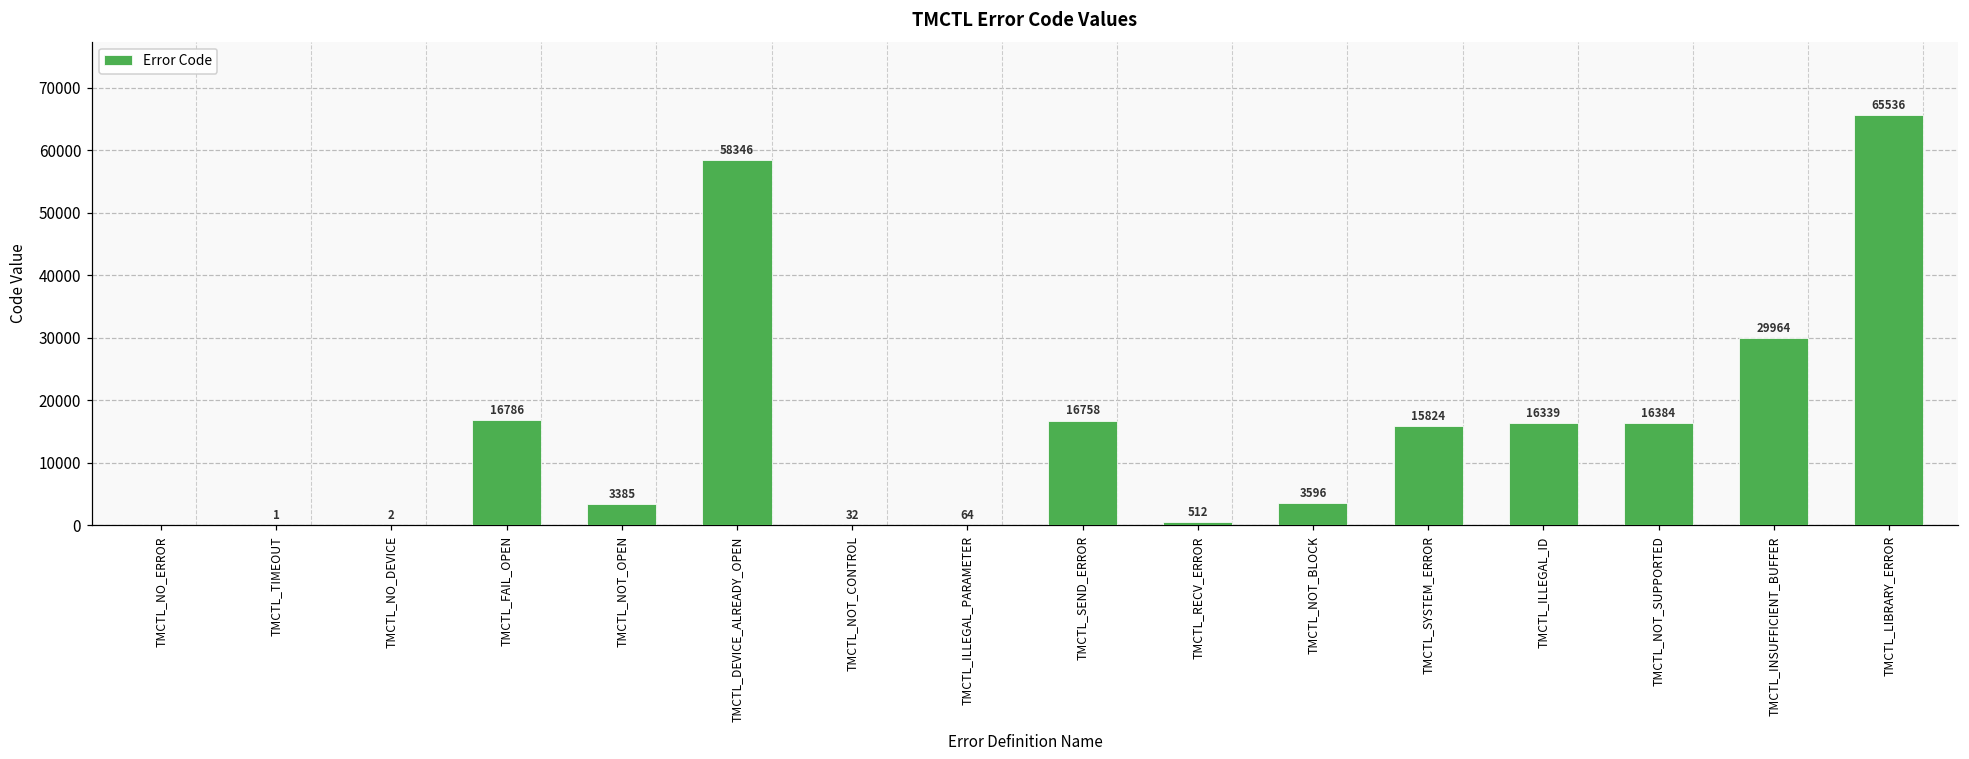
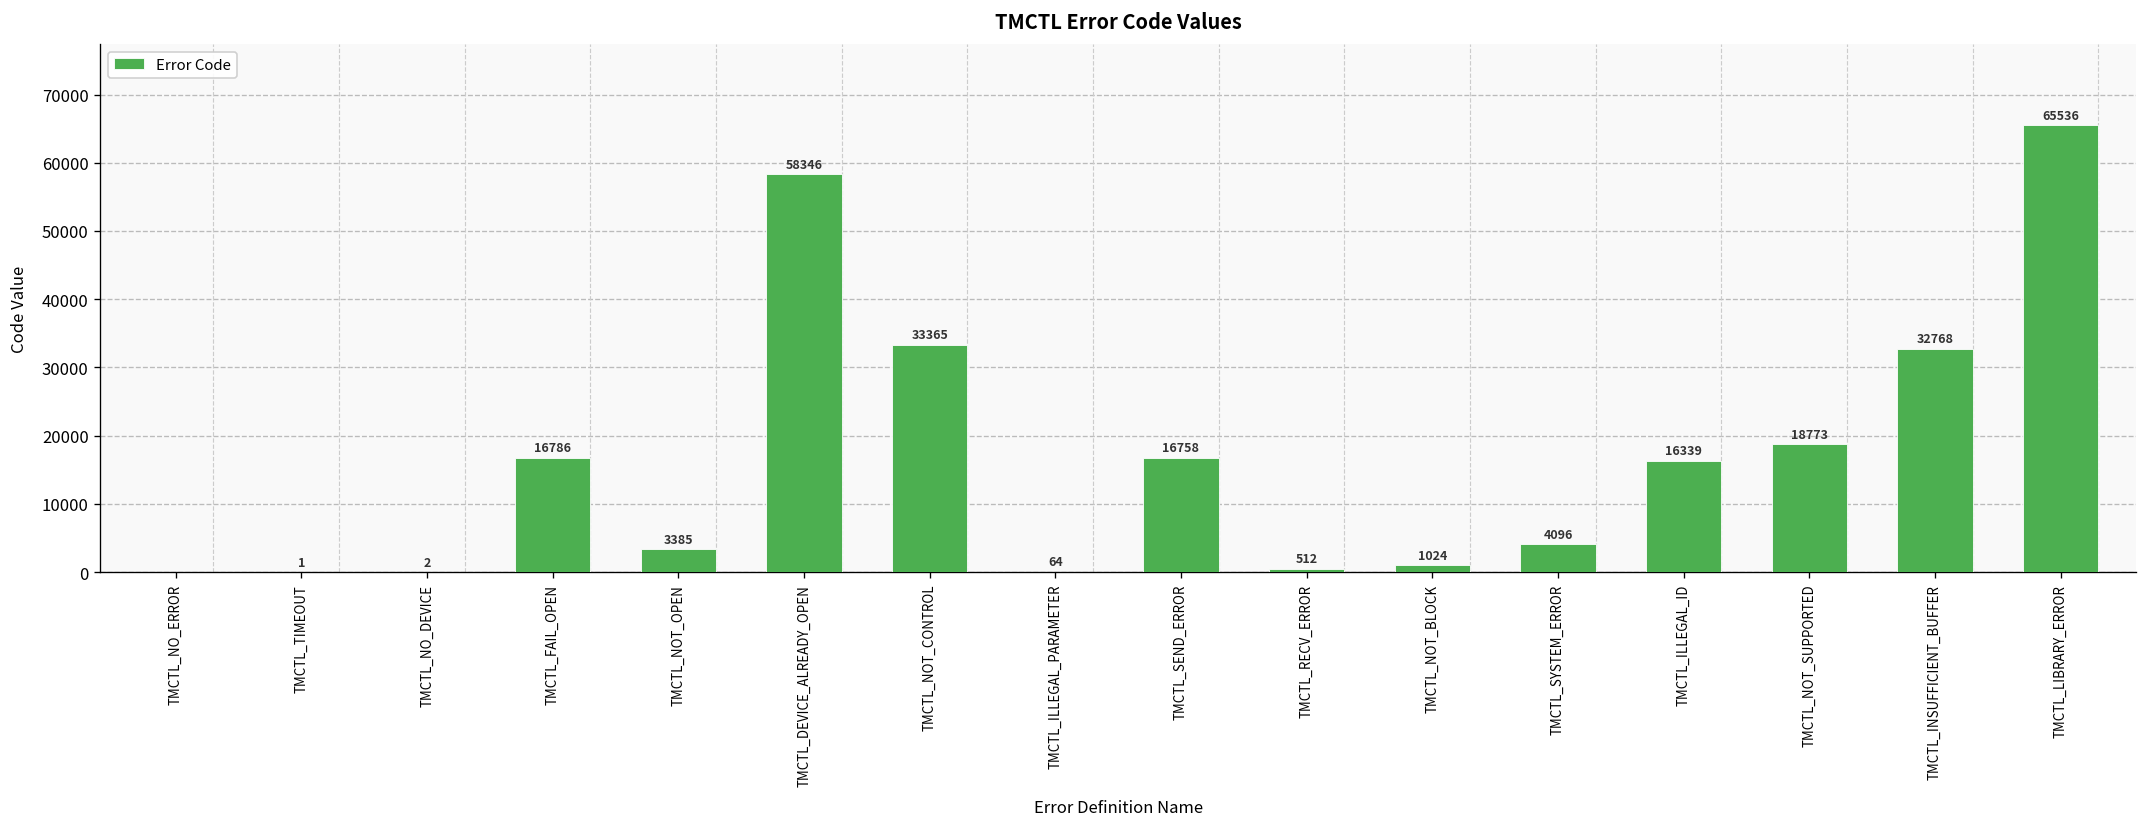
  {
    "TMCTL_TIMEOUT": 1,
    "TMCTL_NO_DEVICE": 2,
    "TMCTL_FAIL_OPEN": 16786,
    "TMCTL_NOT_OPEN": 3385,
    "TMCTL_DEVICE_ALREADY_OPEN": 58346,
-   "TMCTL_NOT_CONTROL": 32,
+   "TMCTL_NOT_CONTROL": 33365,
    "TMCTL_ILLEGAL_PARAMETER": 64,
    "TMCTL_SEND_ERROR": 16758,
    "TMCTL_RECV_ERROR": 512,
-   "TMCTL_NOT_BLOCK": 3596,
-   "TMCTL_SYSTEM_ERROR": 15824,
+   "TMCTL_NOT_BLOCK": 1024,
+   "TMCTL_SYSTEM_ERROR": 4096,
    "TMCTL_ILLEGAL_ID": 16339,
-   "TMCTL_NOT_SUPPORTED": 16384,
-   "TMCTL_INSUFFICIENT_BUFFER": 29964,
+   "TMCTL_NOT_SUPPORTED": 18773,
+   "TMCTL_INSUFFICIENT_BUFFER": 32768,
    "TMCTL_LIBRARY_ERROR": 65536
  }
